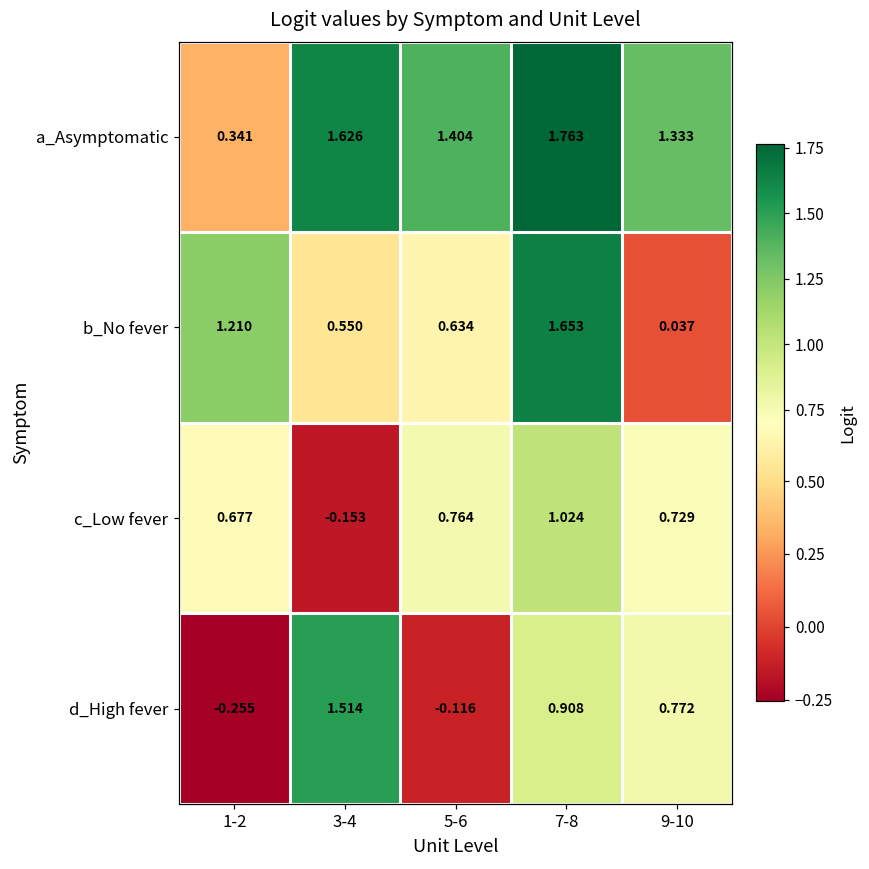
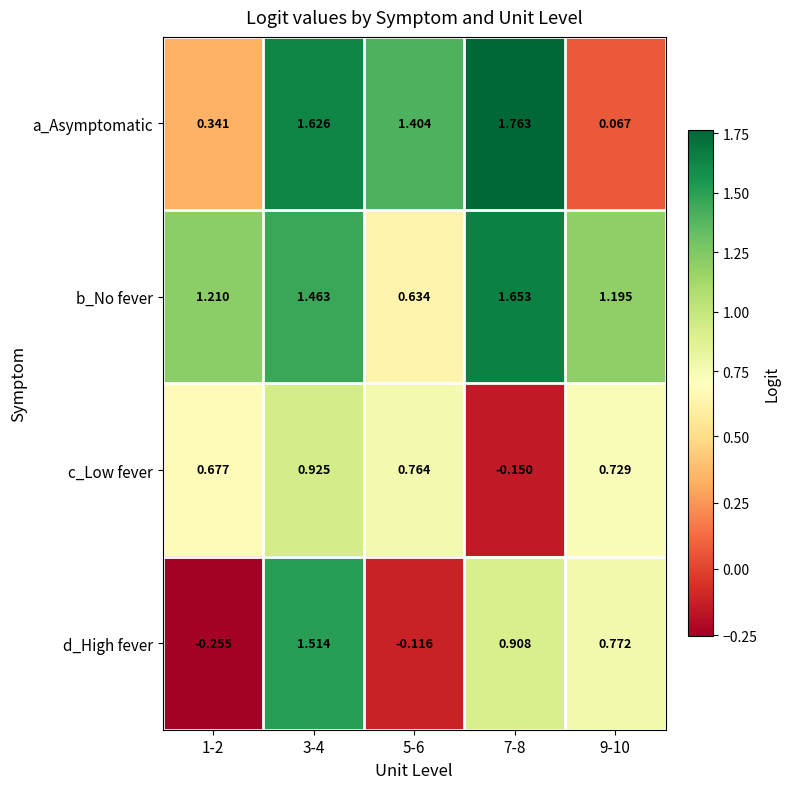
  {
    "a_Asymptomatic": {
      "1-2": 0.341,
      "3-4": 1.626,
      "5-6": 1.404,
      "7-8": 1.763,
-     "9-10": 1.333
+     "9-10": 0.067
    },
    "b_No fever": {
      "1-2": 1.210,
-     "3-4": 0.550,
+     "3-4": 1.463,
      "5-6": 0.634,
      "7-8": 1.653,
-     "9-10": 0.037
+     "9-10": 1.195
    },
    "c_Low fever": {
      "1-2": 0.677,
-     "3-4": -0.153,
+     "3-4": 0.925,
      "5-6": 0.764,
-     "7-8": 1.024,
+     "7-8": -0.150,
      "9-10": 0.729
    },
    "d_High fever": {
      "1-2": -0.255,
      "3-4": 1.514,
      "5-6": -0.116,
      "7-8": 0.908,
      "9-10": 0.772
    }
  }
